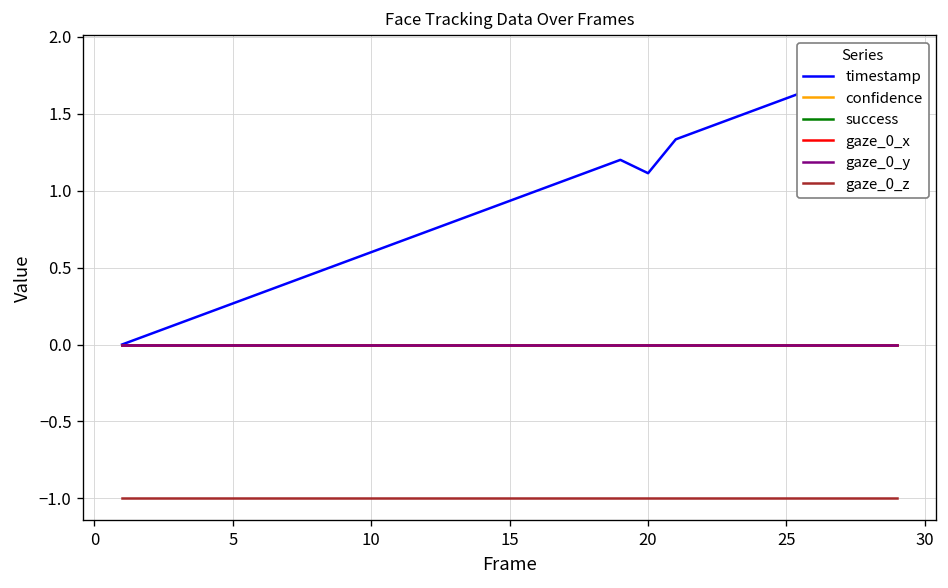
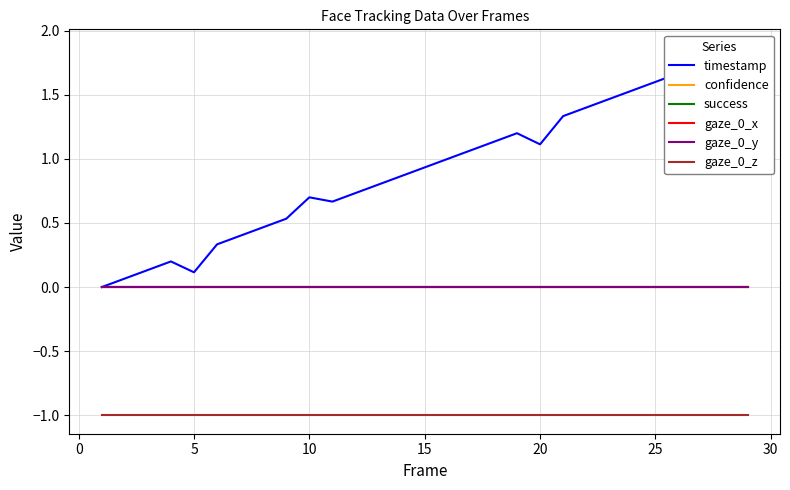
  {
    "timestamp": {
-     "5": 0.27,
-     "10": 0.6,
+     "5": 0.12,
+     "10": 0.7,
      "15": 0.93,
      "20": 1.11,
      "25": 1.60
    },
    "gaze_0_y": {
      "5": 0.00,
      "10": 0.00,
      "15": 0.00,
      "20": 0.00,
      "25": 0.00
    },
    "gaze_0_z": {
      "5": -1.00,
      "10": -1.00,
      "15": -1.00,
      "20": -1.00,
      "25": -1.00
    }
  }
